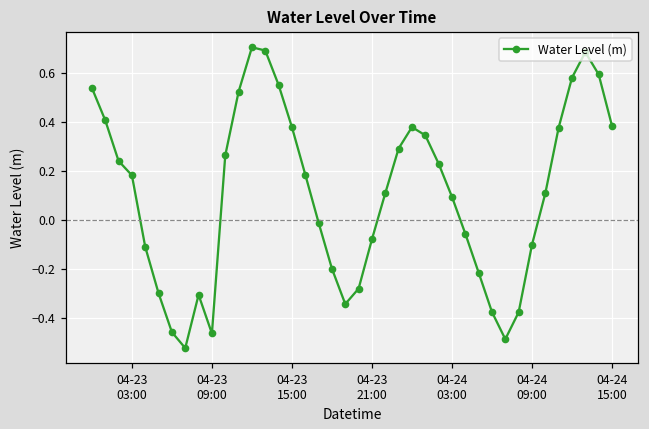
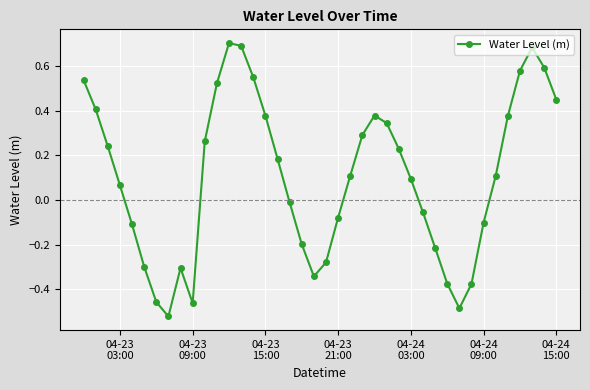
  {
-   "04-23 03:00": 0.18,
+   "04-23 03:00": 0.07,
    "04-23 09:00": -0.46,
    "04-23 15:00": 0.38,
    "04-23 21:00": -0.08,
    "04-24 03:00": 0.09,
    "04-24 09:00": -0.10,
-   "04-24 15:00": 0.38
+   "04-24 15:00": 0.45
  }
